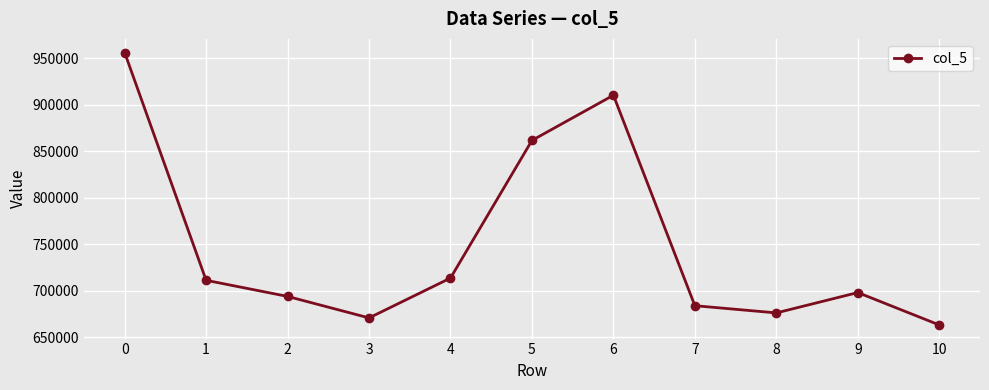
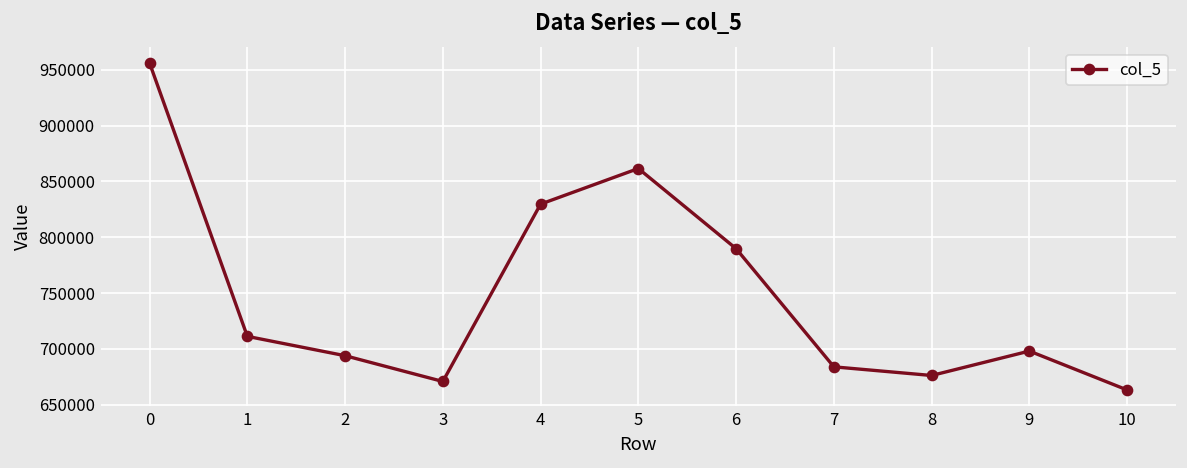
  {
    "0": 960000,
    "1": 710000,
    "2": 690000,
    "3": 670000,
-   "4": 710000,
+   "4": 830000,
    "5": 860000,
-   "6": 910000,
+   "6": 790000,
    "7": 680000,
    "8": 680000,
    "9": 700000,
    "10": 660000
  }
